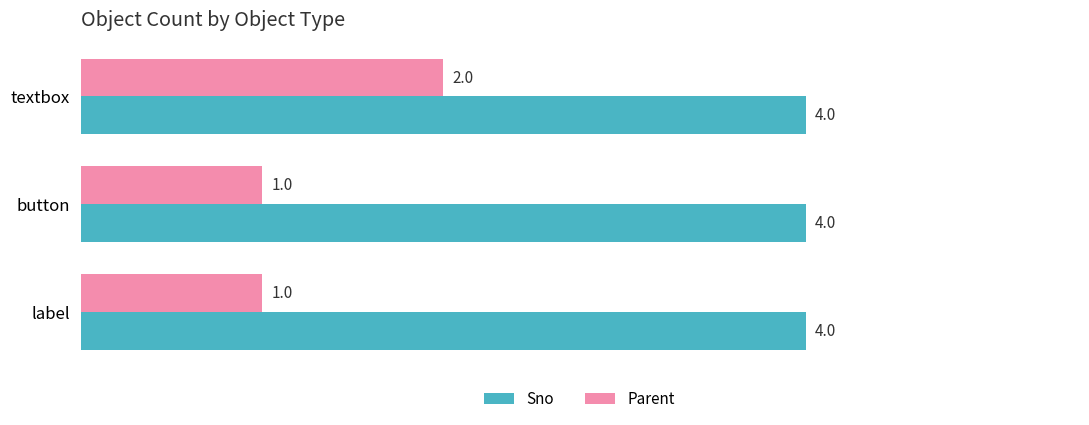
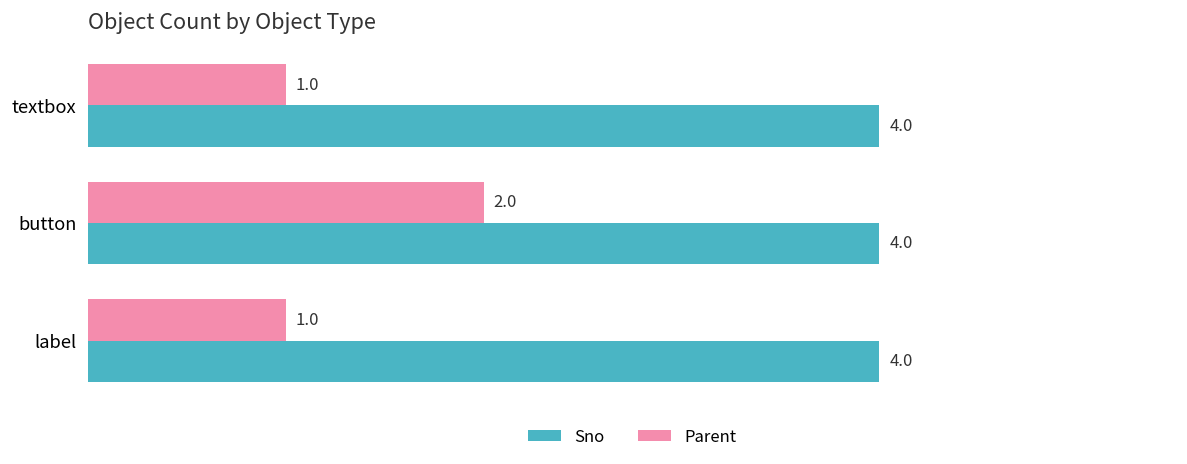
  {
    "Sno": {
      "textbox": 4.0,
      "button": 4.0,
      "label": 4.0
    },
    "Parent": {
-     "textbox": 2.0,
-     "button": 1.0,
+     "textbox": 1.0,
+     "button": 2.0,
      "label": 1.0
    }
  }
